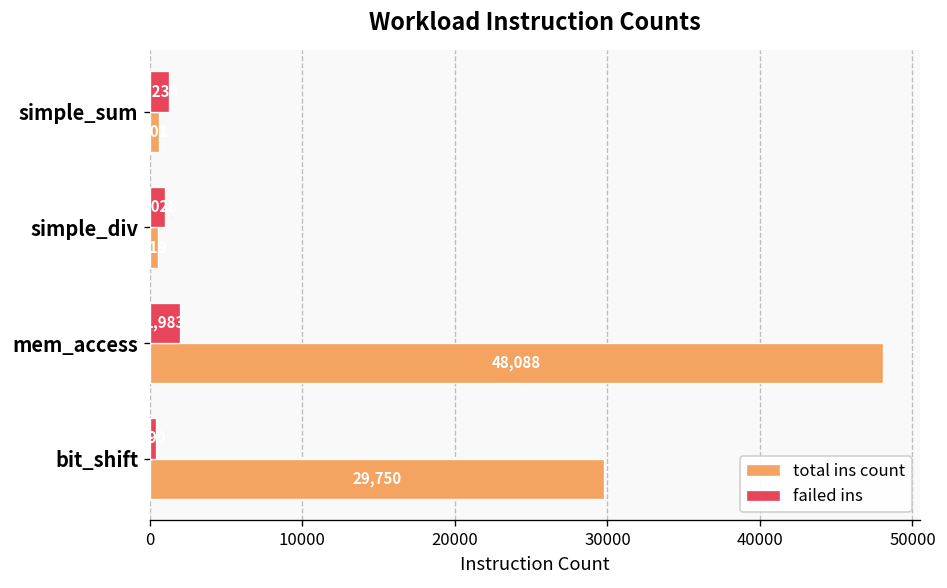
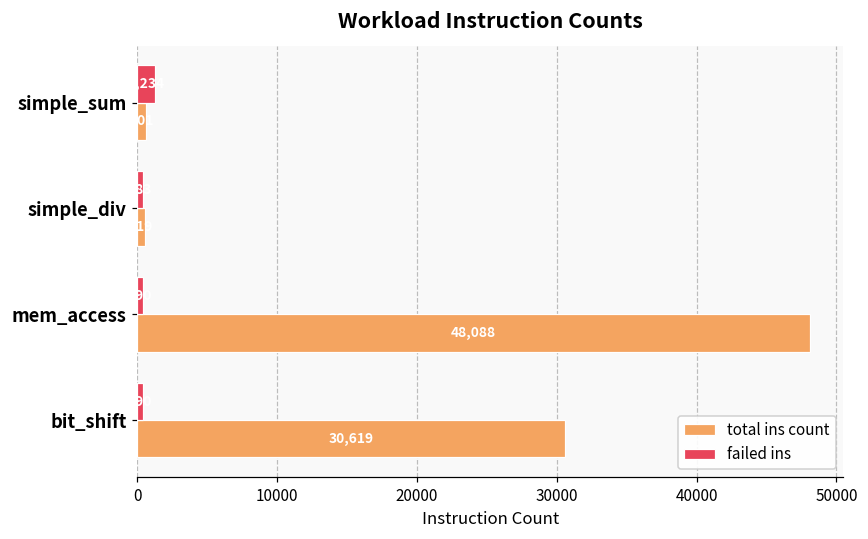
  {
    "total ins count": {
      "mem_access": "48,088",
-     "bit_shift": "29,750"
+     "bit_shift": "30,619"
    },
    "failed ins": {
      "simple_sum": "1200",
-     "simple_div": "1000",
-     "mem_access": "2000",
+     "simple_div": "400",
+     "mem_access": "400",
      "bit_shift": "400"
    }
  }
